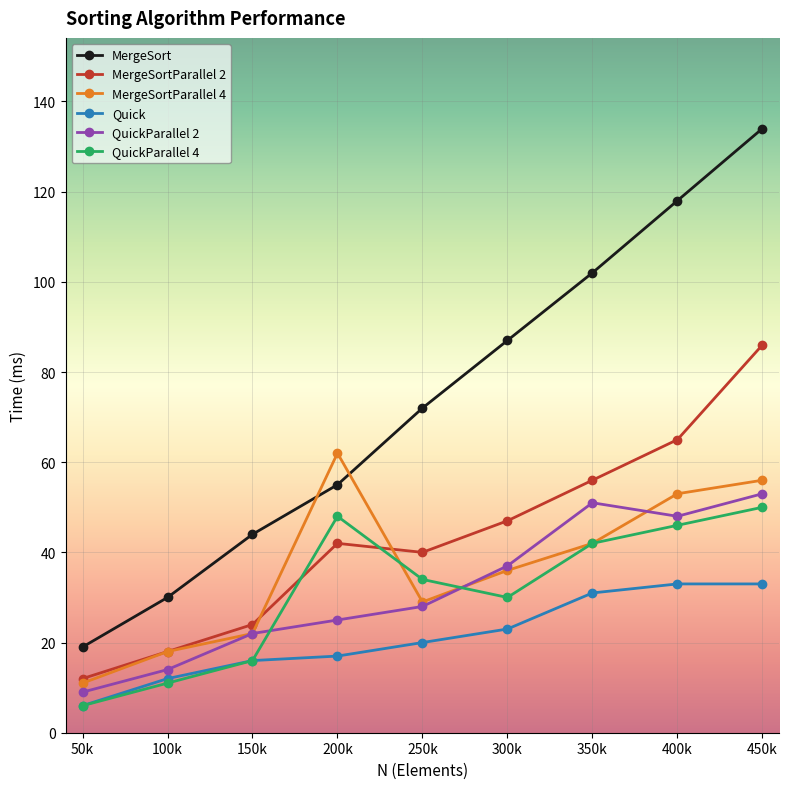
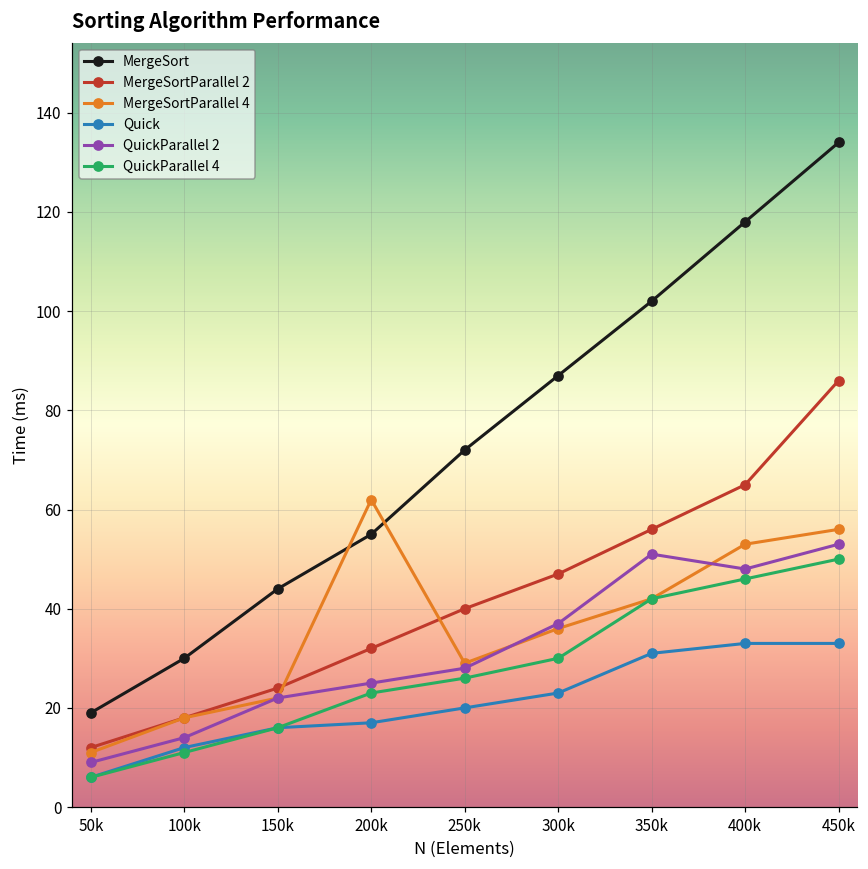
  {
    "MergeSort": {
      "50k": 19,
      "100k": 30,
      "150k": 44,
      "200k": 55,
      "250k": 72,
      "300k": 87,
      "350k": 102,
      "400k": 118,
      "450k": 134
    },
    "MergeSortParallel 2": {
      "50k": 12,
      "150k": 24,
-     "200k": 42,
+     "200k": 32,
      "250k": 40,
      "300k": 47,
      "350k": 56,
      "400k": 65,
      "450k": 86
    },
    "MergeSortParallel 4": {
      "50k": 11,
      "200k": 62,
      "250k": 29,
      "300k": 36,
      "400k": 53,
      "450k": 56
    },
    "Quick": {
      "100k": 12,
      "200k": 17,
      "250k": 20,
      "300k": 23,
      "350k": 31,
      "400k": 33,
      "450k": 33
    },
    "QuickParallel 2": {
      "50k": 9,
      "100k": 14,
      "200k": 25,
      "250k": 28,
      "300k": 37,
      "350k": 51,
      "400k": 48,
      "450k": 53
    },
    "QuickParallel 4": {
      "100k": 11,
-     "200k": 48,
-     "250k": 34,
+     "200k": 23,
+     "250k": 26,
      "300k": 30,
      "400k": 46,
      "450k": 50
    }
  }
